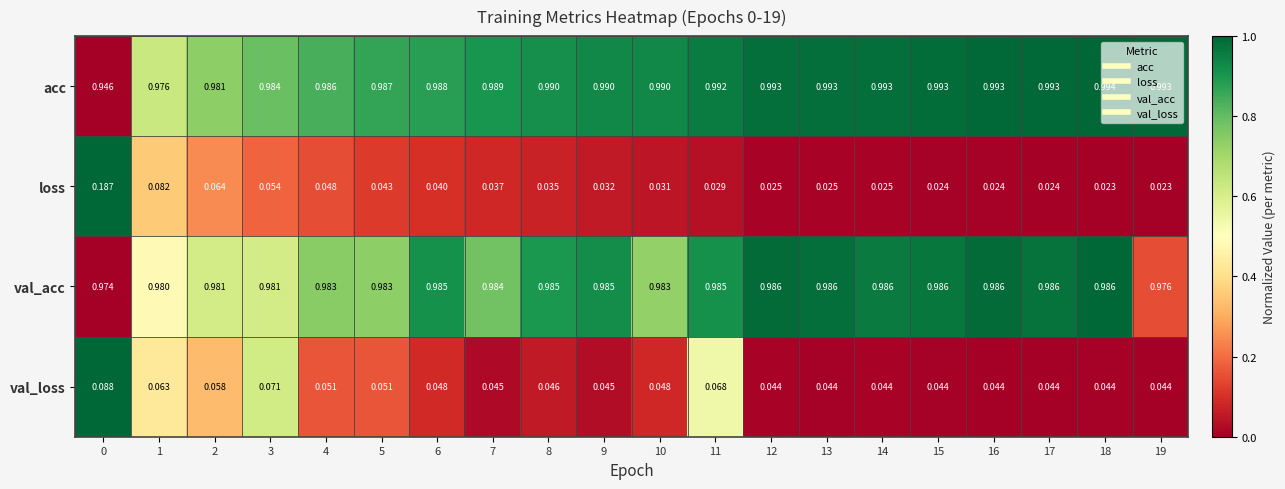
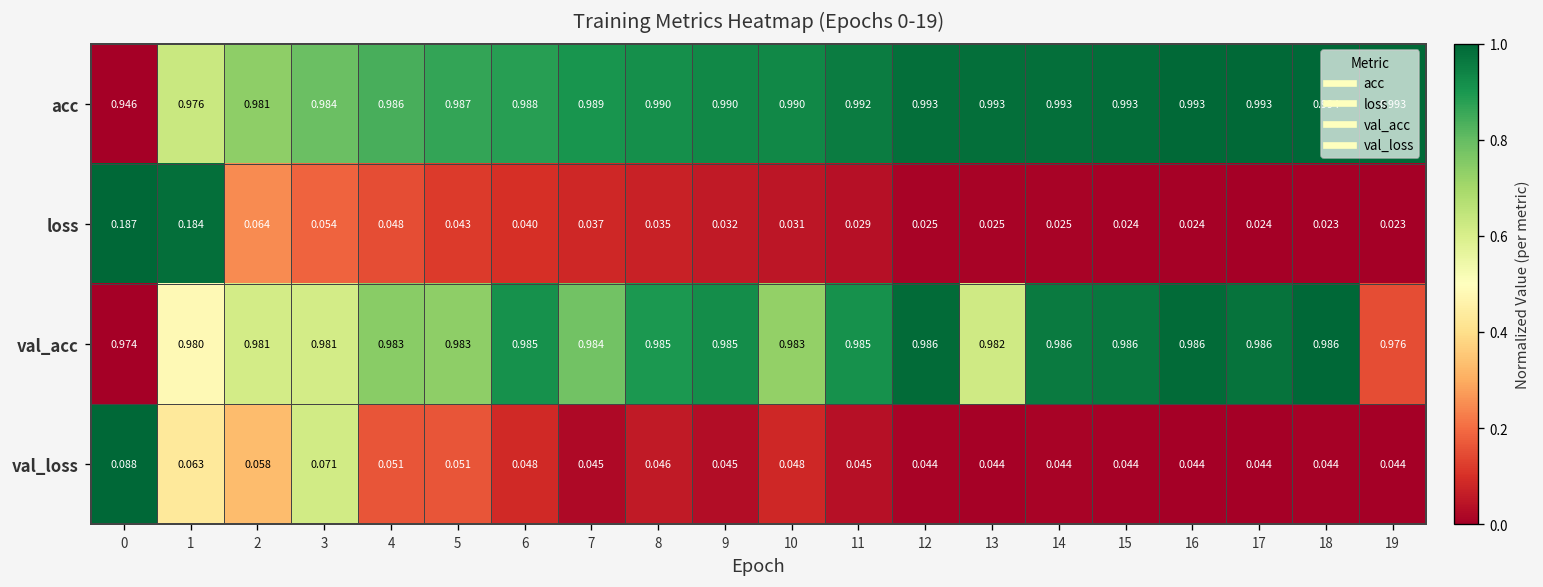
  {
    "acc": {
      "0": 0.946,
      "1": 0.976,
      "2": 0.981,
      "3": 0.984,
      "4": 0.986,
      "5": 0.987,
      "6": 0.988,
      "7": 0.989,
      "8": 0.990,
      "9": 0.990,
      "10": 0.990,
      "11": 0.992,
      "12": 0.993,
      "13": 0.993,
      "14": 0.993,
      "15": 0.993,
      "16": 0.993,
      "17": 0.993
    },
    "loss": {
      "0": 0.187,
-     "1": 0.082,
+     "1": 0.184,
      "2": 0.064,
      "3": 0.054,
      "4": 0.048,
      "5": 0.043,
      "6": 0.040,
      "7": 0.037,
      "8": 0.035,
      "9": 0.032,
      "10": 0.031,
      "11": 0.029,
      "12": 0.025,
      "13": 0.025,
      "14": 0.025,
      "15": 0.024,
      "16": 0.024,
      "17": 0.024,
      "18": 0.023,
      "19": 0.023
    },
    "val_acc": {
      "0": 0.974,
      "1": 0.980,
      "2": 0.981,
      "3": 0.981,
      "4": 0.983,
      "5": 0.983,
      "6": 0.985,
      "7": 0.984,
      "8": 0.985,
      "9": 0.985,
      "10": 0.983,
      "11": 0.985,
      "12": 0.986,
-     "13": 0.986,
+     "13": 0.982,
      "14": 0.986,
      "15": 0.986,
      "16": 0.986,
      "17": 0.986,
      "18": 0.986,
      "19": 0.976
    },
    "val_loss": {
      "0": 0.088,
      "1": 0.063,
      "2": 0.058,
      "3": 0.071,
      "4": 0.051,
      "5": 0.051,
      "6": 0.048,
      "7": 0.045,
      "8": 0.046,
      "9": 0.045,
      "10": 0.048,
-     "11": 0.068,
+     "11": 0.045,
      "12": 0.044,
      "13": 0.044,
      "14": 0.044,
      "15": 0.044,
      "16": 0.044,
      "17": 0.044,
      "18": 0.044,
      "19": 0.044
    }
  }
